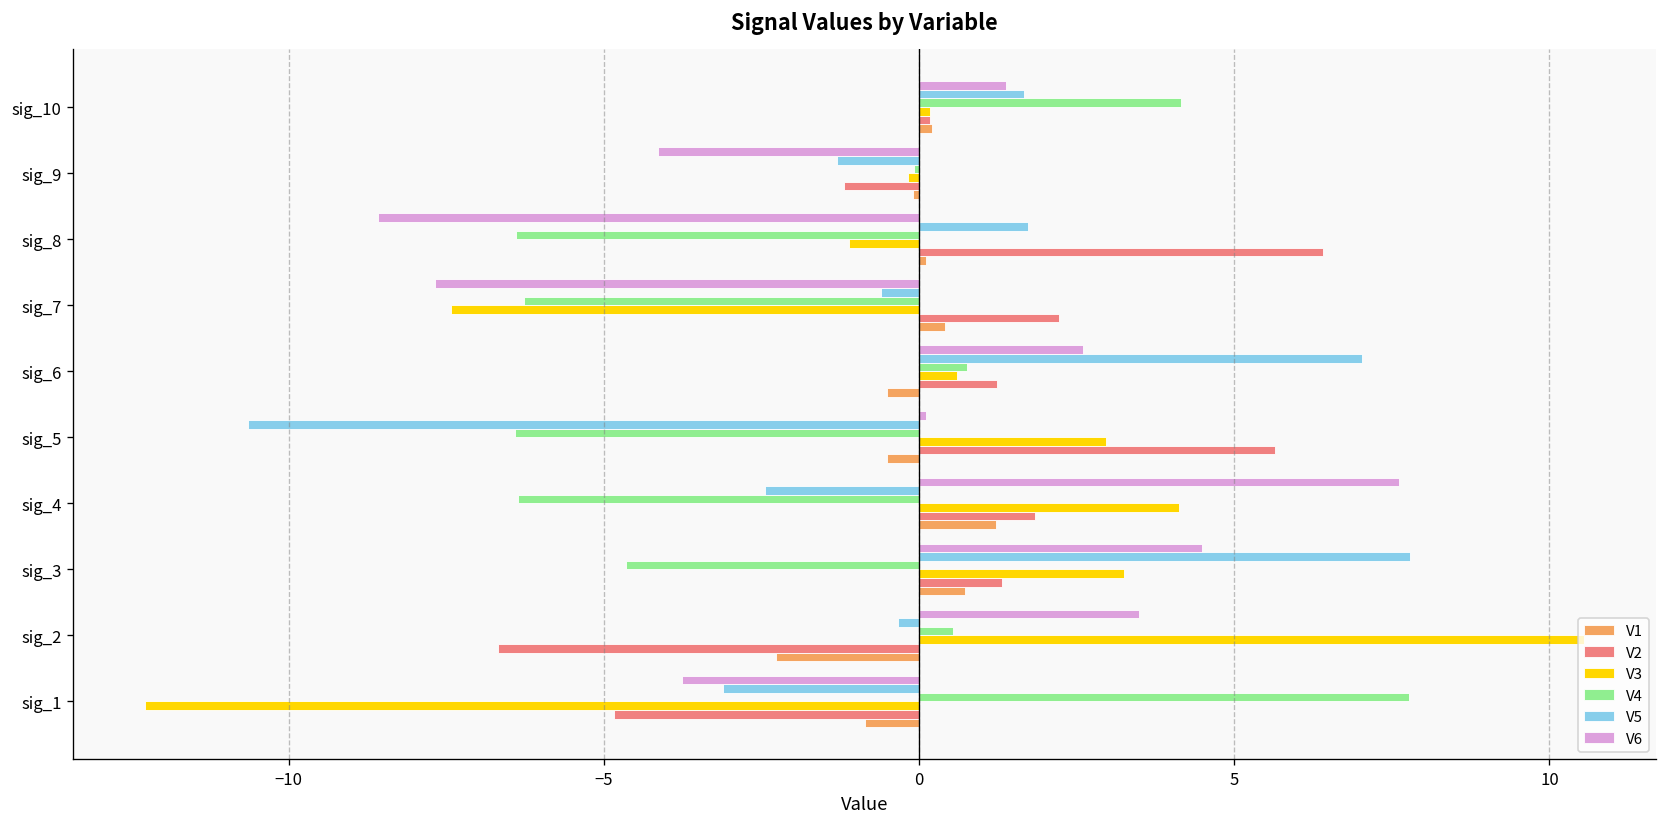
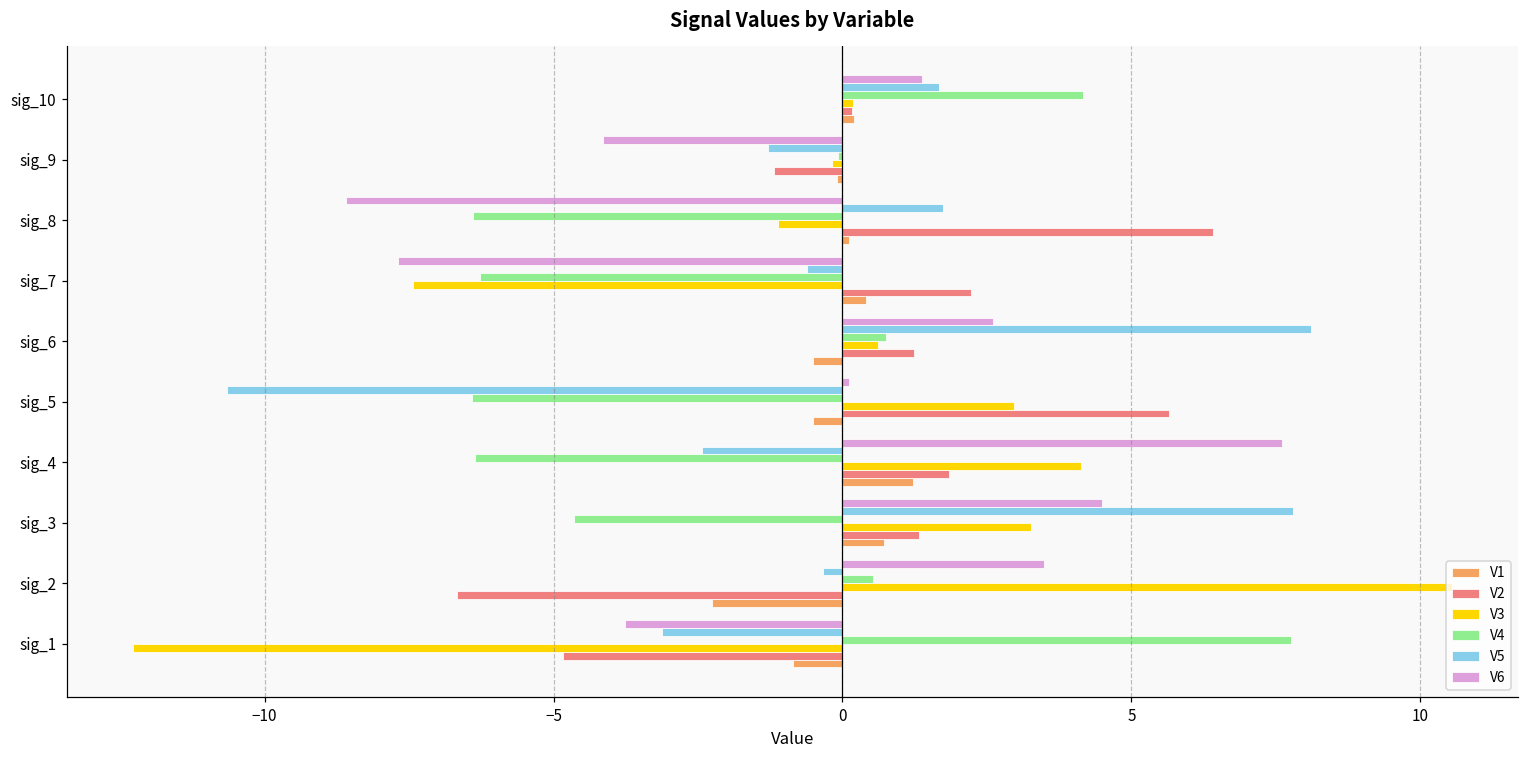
  {
    "V3": {
      "sig_10": 0.2,
      "sig_9": -0.2,
      "sig_8": -1.1,
      "sig_7": -7.4,
      "sig_6": 0.6,
      "sig_5": 3.0,
      "sig_4": 4.1,
      "sig_3": 3.3,
      "sig_1": -12.3
    },
    "V4": {
      "sig_10": 4.2,
      "sig_9": -0.1,
      "sig_8": -6.4,
      "sig_7": -6.3,
      "sig_6": 0.8,
      "sig_5": -6.4,
      "sig_4": -6.4,
      "sig_3": -4.6,
      "sig_2": 0.5,
      "sig_1": 7.8
    },
    "V5": {
      "sig_10": 1.7,
      "sig_9": -1.3,
      "sig_8": 1.7,
      "sig_7": -0.6,
-     "sig_6": 7.0,
+     "sig_6": 8.1,
      "sig_5": -10.6,
      "sig_4": -2.4,
      "sig_3": 7.8,
      "sig_2": -0.3,
      "sig_1": -3.1
    },
    "V6": {
      "sig_10": 1.4,
      "sig_9": -4.1,
      "sig_8": -8.6,
      "sig_7": -7.7,
      "sig_6": 2.6,
      "sig_5": 0.1,
      "sig_4": 7.6,
      "sig_3": 4.5,
      "sig_2": 3.5,
      "sig_1": -3.8
    }
  }
